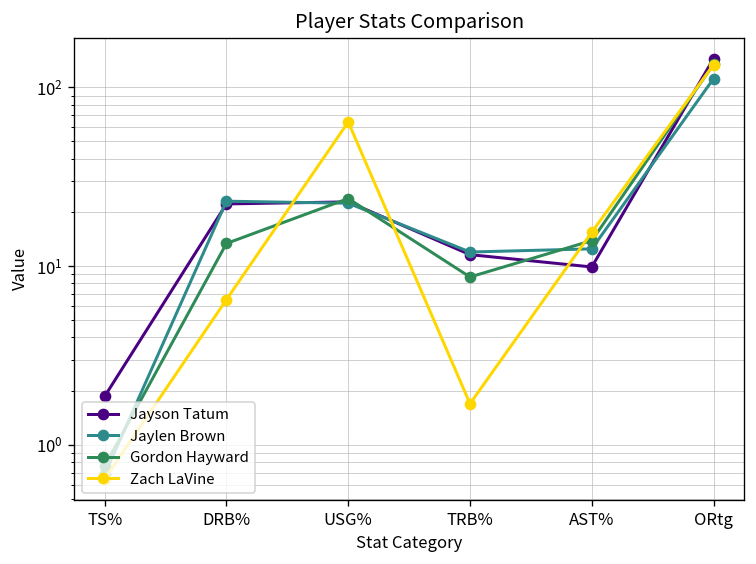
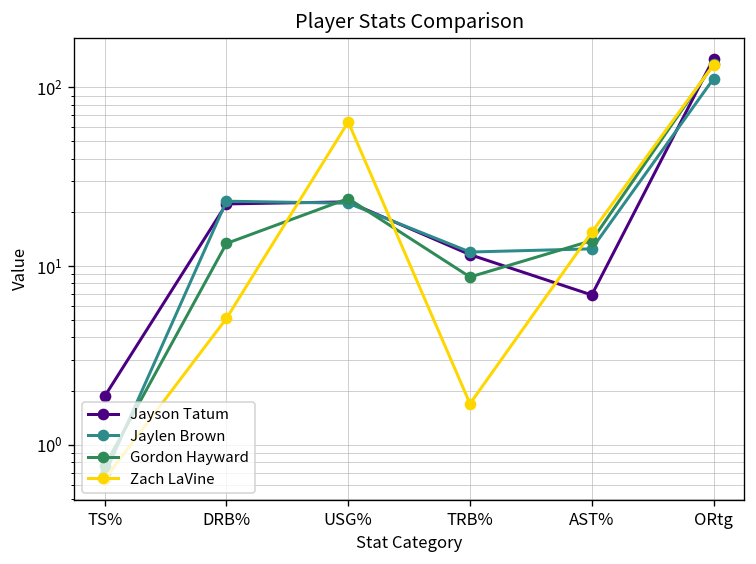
  {
    "Jayson Tatum": {
-     "AST%": 10,
+     "AST%": 7,
      "ORtg": 150
    },
    "Zach LaVine": {
-     "DRB%": 7,
+     "DRB%": 5.1,
      "USG%": 64,
      "TRB%": 1.7,
      "AST%": 16
    }
  }
